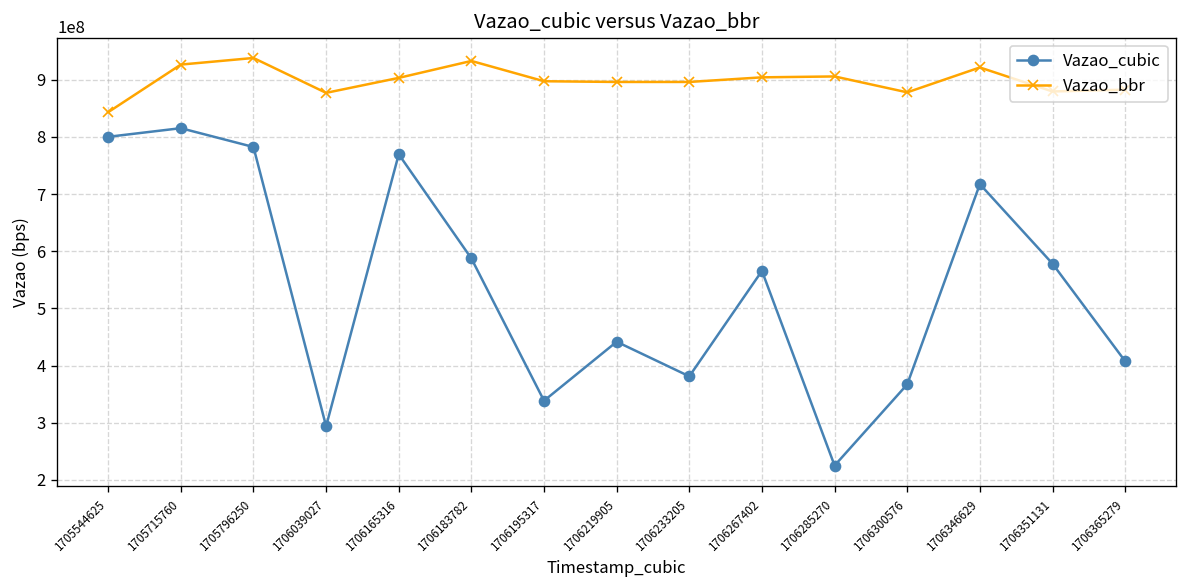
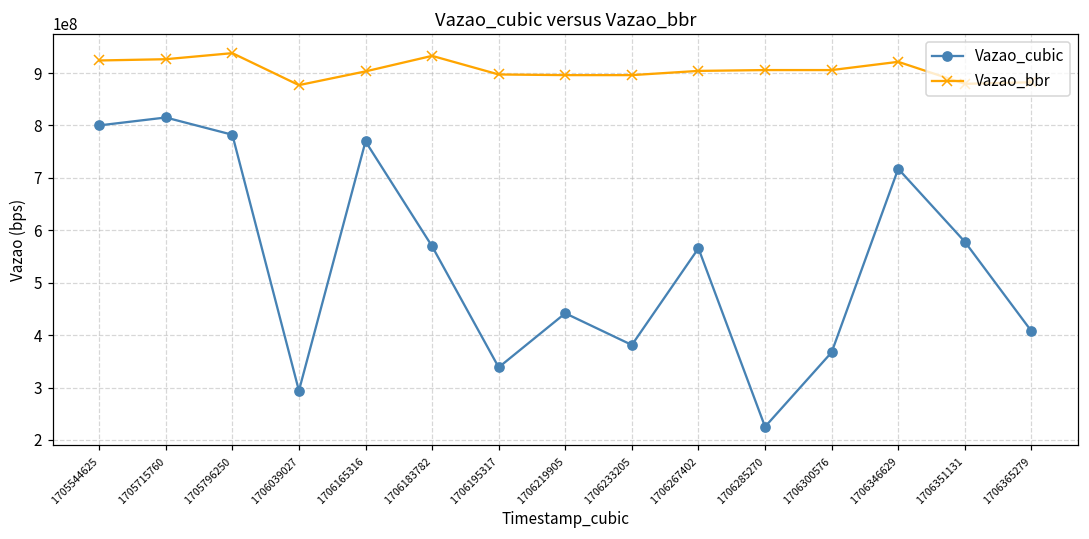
  {
    "Vazao_cubic": {
      "1705544625": 800000000,
      "1705715760": 820000000,
      "1705796250": 780000000,
      "1706039027": 290000000,
      "1706165316": 770000000,
-     "1706183782": 590000000,
+     "1706183782": 570000000,
      "1706195317": 340000000,
      "1706219905": 440000000,
      "1706233205": 380000000,
      "1706267402": 570000000,
      "1706285270": 230000000,
      "1706300576": 370000000,
      "1706346629": 720000000,
      "1706351131": 580000000,
      "1706365279": 410000000
    },
    "Vazao_bbr": {
-     "1705544625": 840000000,
+     "1705544625": 920000000,
      "1705715760": 930000000,
      "1705796250": 940000000,
      "1706039027": 880000000,
      "1706165316": 900000000,
      "1706183782": 930000000,
      "1706195317": 900000000,
      "1706219905": 900000000,
      "1706233205": 900000000,
      "1706267402": 900000000,
      "1706285270": 910000000,
-     "1706300576": 880000000,
+     "1706300576": 910000000,
      "1706346629": 920000000
    }
  }
